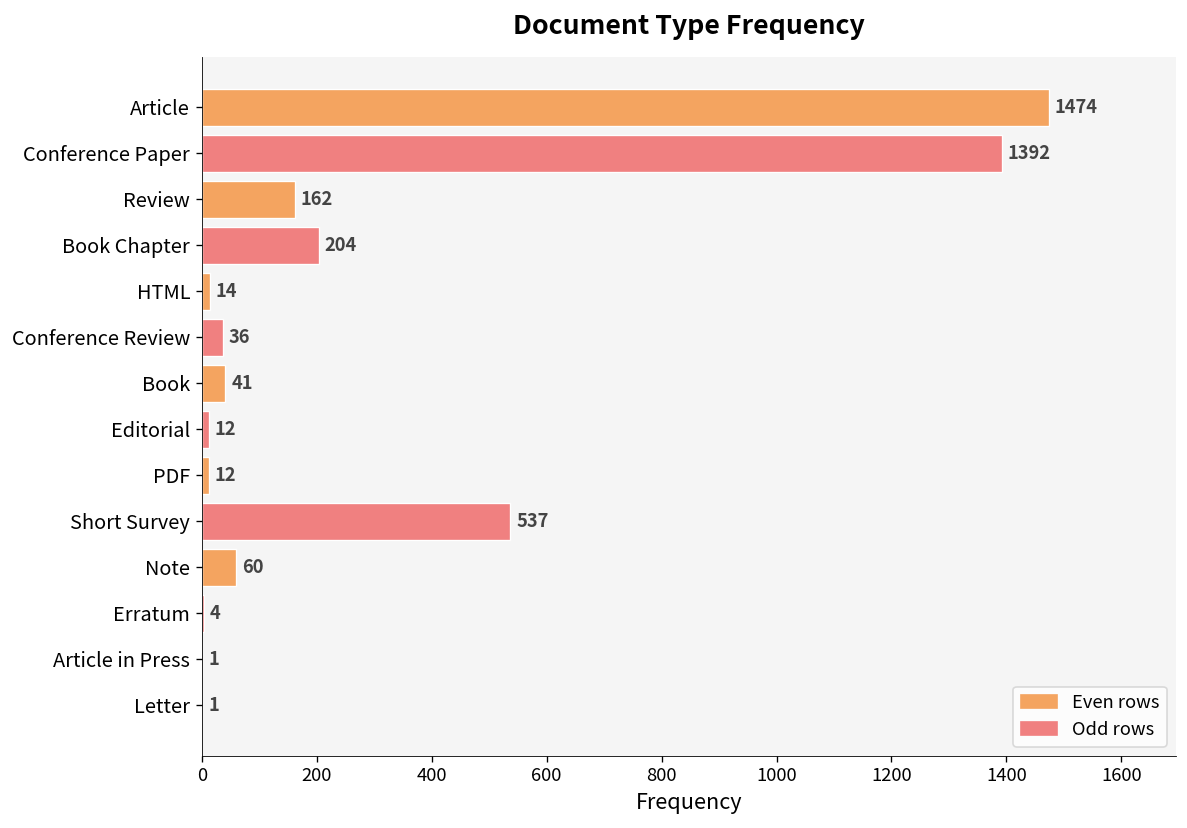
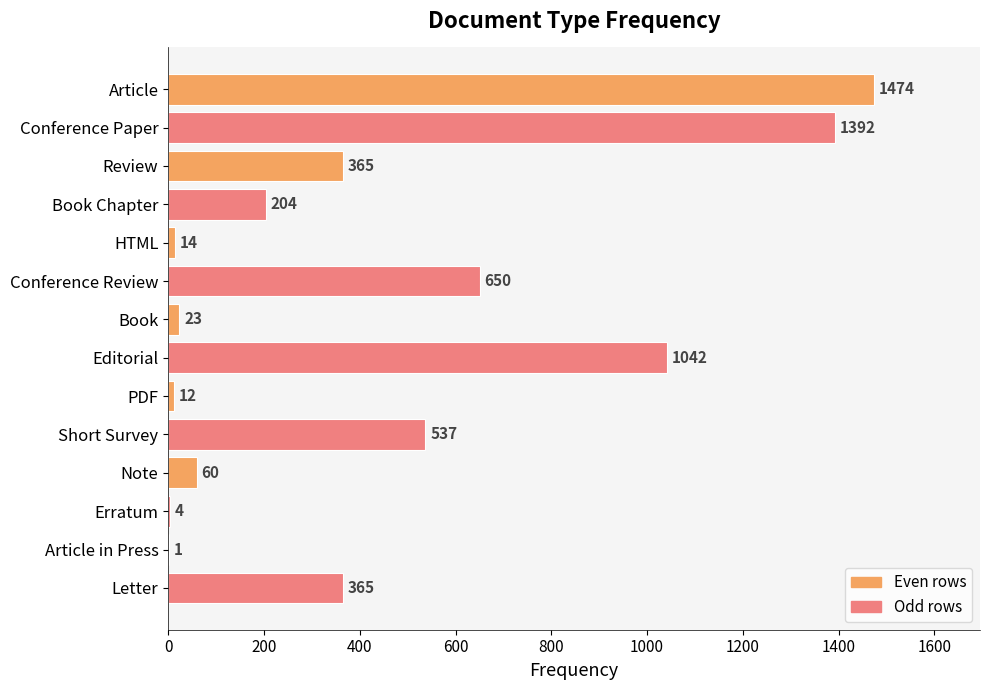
  {
    "Article": 1474,
    "Conference Paper": 1392,
-   "Review": 162,
+   "Review": 365,
    "Book Chapter": 204,
    "HTML": 14,
-   "Conference Review": 36,
-   "Book": 41,
-   "Editorial": 12,
+   "Conference Review": 650,
+   "Book": 23,
+   "Editorial": 1042,
    "PDF": 12,
    "Short Survey": 537,
    "Note": 60,
    "Erratum": 4,
    "Article in Press": 1,
-   "Letter": 1
+   "Letter": 365
  }
